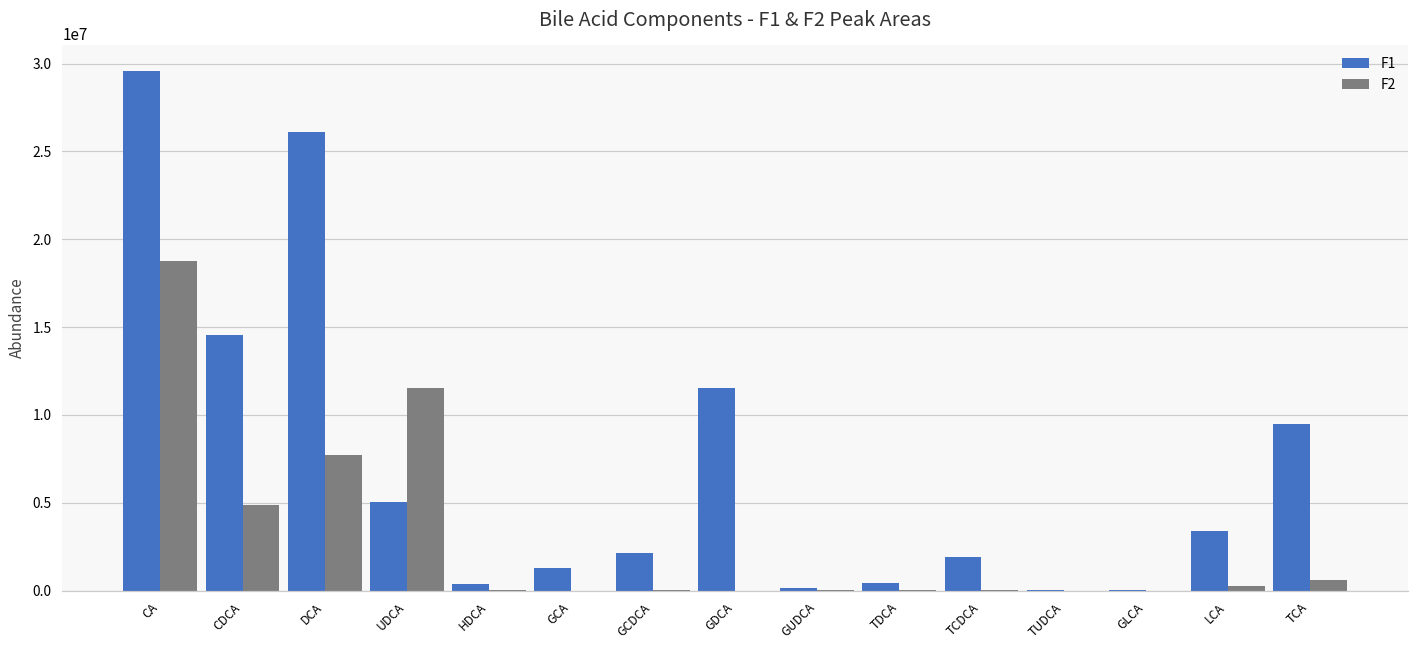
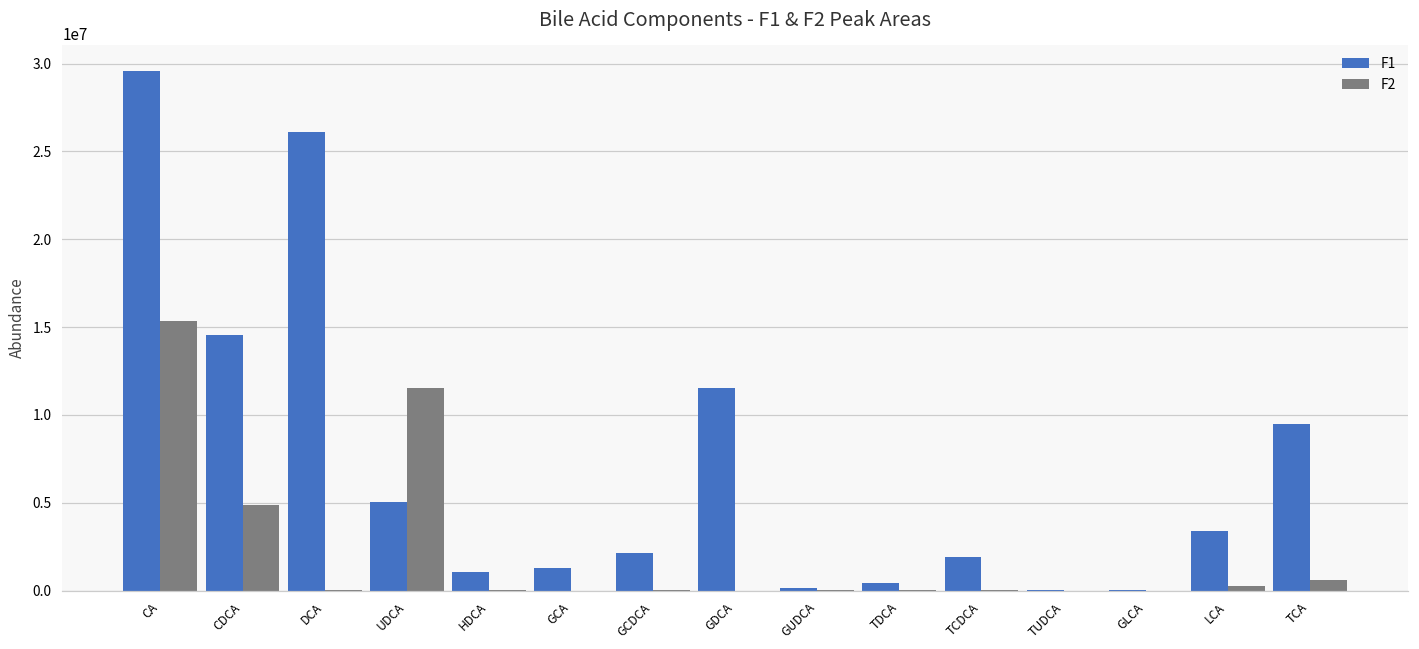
  {
    "F1": {
      "CA": 29600000,
      "CDCA": 14600000,
      "DCA": 26100000,
      "UDCA": 5000000,
-     "HDCA": 400000,
+     "HDCA": 1100000,
      "GCA": 1300000,
      "GCDCA": 2200000,
      "GDCA": 11500000,
      "TDCA": 400000,
      "TCDCA": 1900000,
      "LCA": 3400000,
      "TCA": 9500000
    },
    "F2": {
-     "CA": 18800000,
+     "CA": 15300000,
      "CDCA": 4900000,
-     "DCA": 7700000,
+     "DCA": 0,
      "UDCA": 11500000,
      "GDCA": 0,
      "GLCA": 0,
      "LCA": 300000,
      "TCA": 600000
    }
  }
